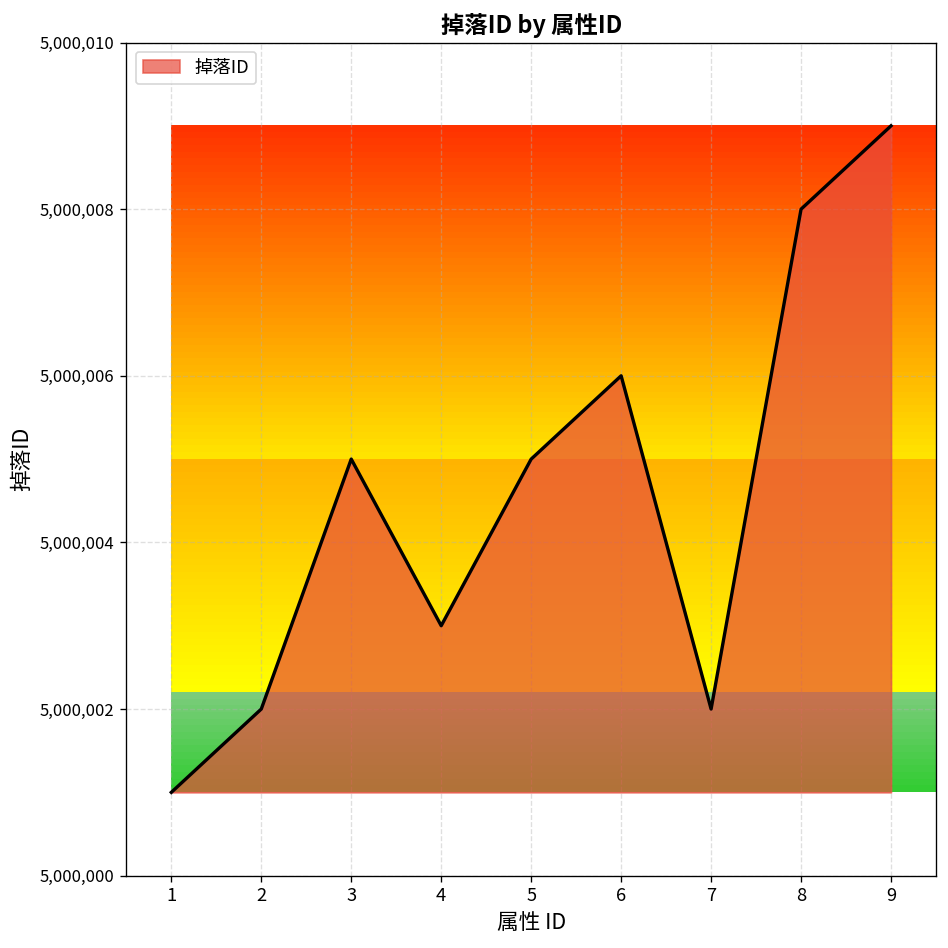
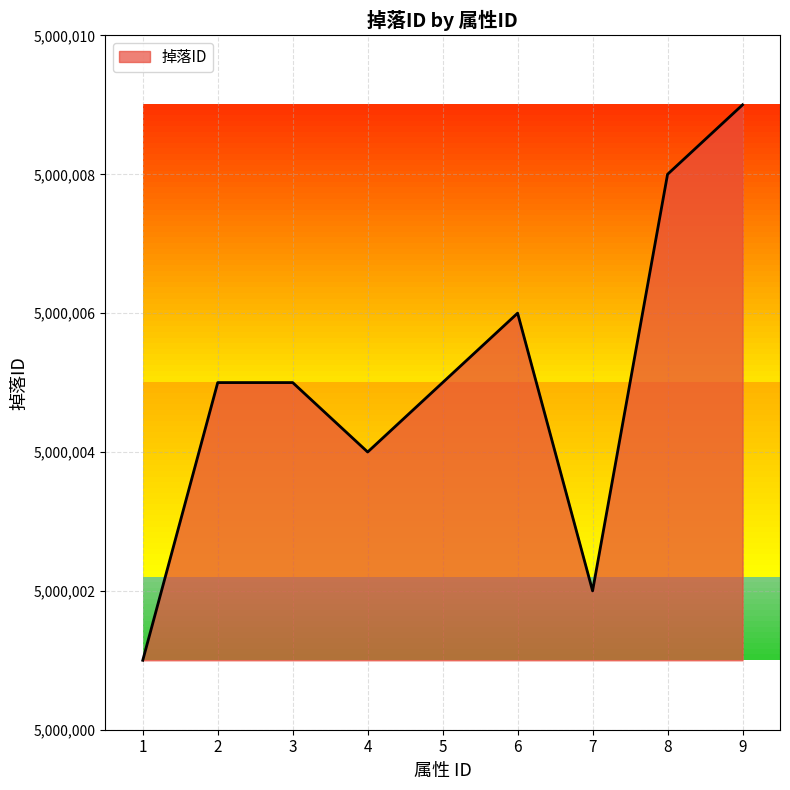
  {
    "1": "5,000,001",
-   "2": "5,000,002",
+   "2": "5,000,005",
    "3": "5,000,005",
-   "4": "5,000,003",
+   "4": "5,000,004",
    "5": "5,000,005",
    "6": "5,000,006",
    "7": "5,000,002",
    "8": "5,000,008",
    "9": "5,000,009"
  }
